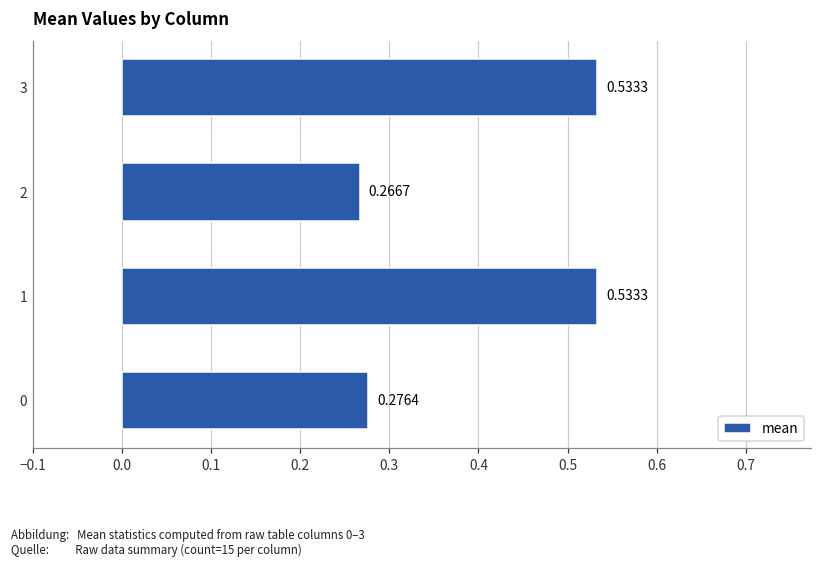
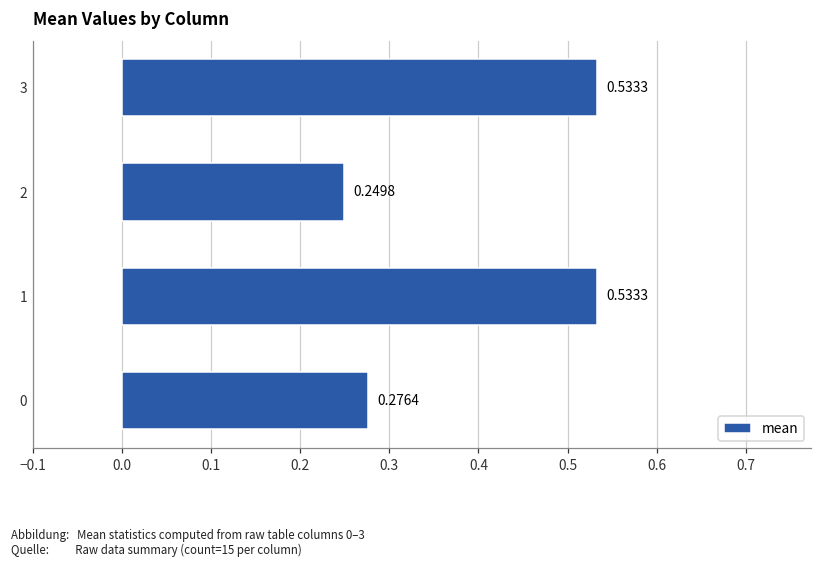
  {
    "3": 0.5333,
-   "2": 0.2667,
+   "2": 0.2498,
    "1": 0.5333,
    "0": 0.2764
  }
